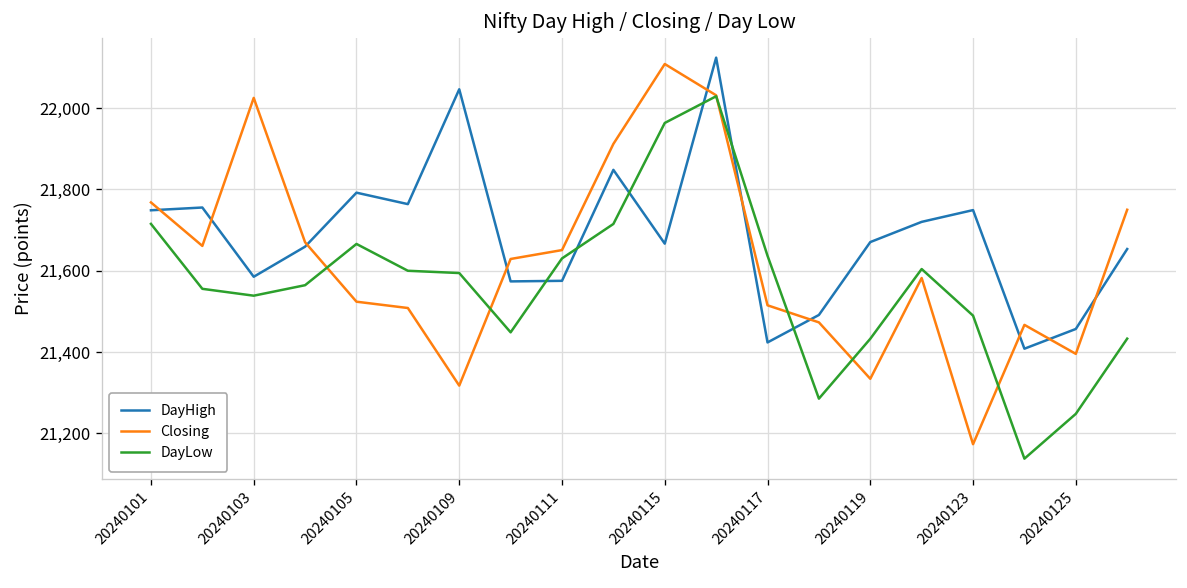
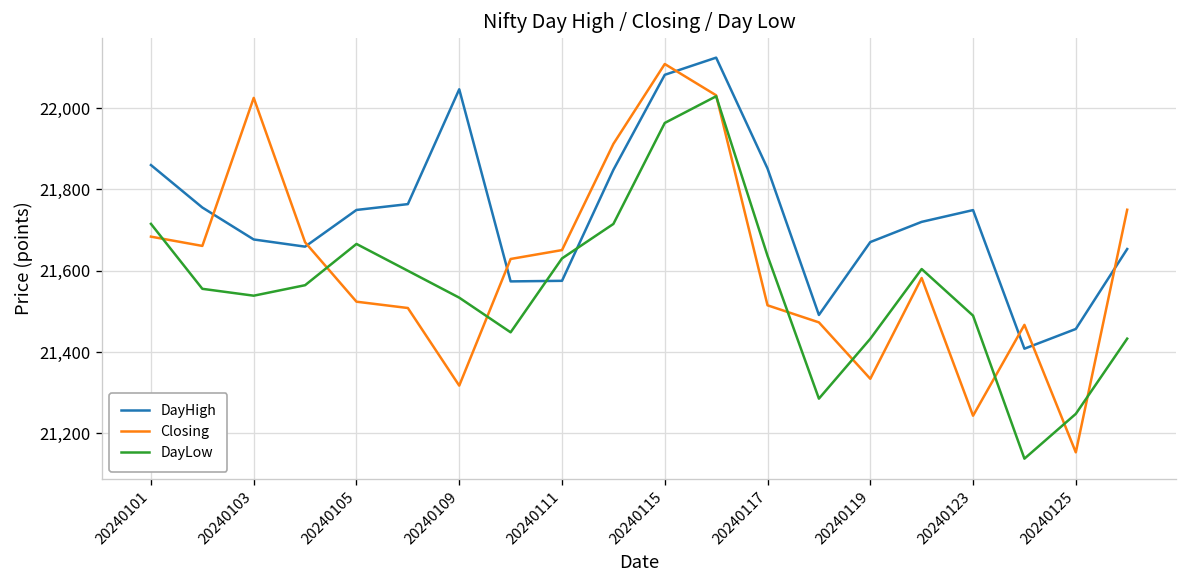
  {
    "DayHigh": {
-     "20240101": "21,750",
-     "20240103": "21,590",
-     "20240105": "21,790",
+     "20240101": "21,860",
+     "20240103": "21,680",
+     "20240105": "21,750",
      "20240109": "22,050",
      "20240111": "21,580",
-     "20240115": "21,670",
-     "20240117": "21,420",
+     "20240115": "22,080",
+     "20240117": "21,850",
      "20240119": "21,670",
      "20240123": "21,750",
      "20240125": "21,460"
    },
    "Closing": {
-     "20240101": "21,770",
+     "20240101": "21,680",
      "20240103": "22,030",
      "20240105": "21,520",
      "20240109": "21,320",
      "20240111": "21,650",
      "20240115": "22,110",
      "20240117": "21,520",
      "20240119": "21,330",
-     "20240123": "21,170",
-     "20240125": "21,400"
+     "20240123": "21,240",
+     "20240125": "21,150"
    },
    "DayLow": {
      "20240101": "21,720",
      "20240103": "21,540",
      "20240105": "21,670",
-     "20240109": "21,590",
+     "20240109": "21,530",
      "20240111": "21,630",
      "20240115": "21,960",
      "20240117": "21,640",
      "20240119": "21,430",
      "20240123": "21,490",
      "20240125": "21,250"
    }
  }
